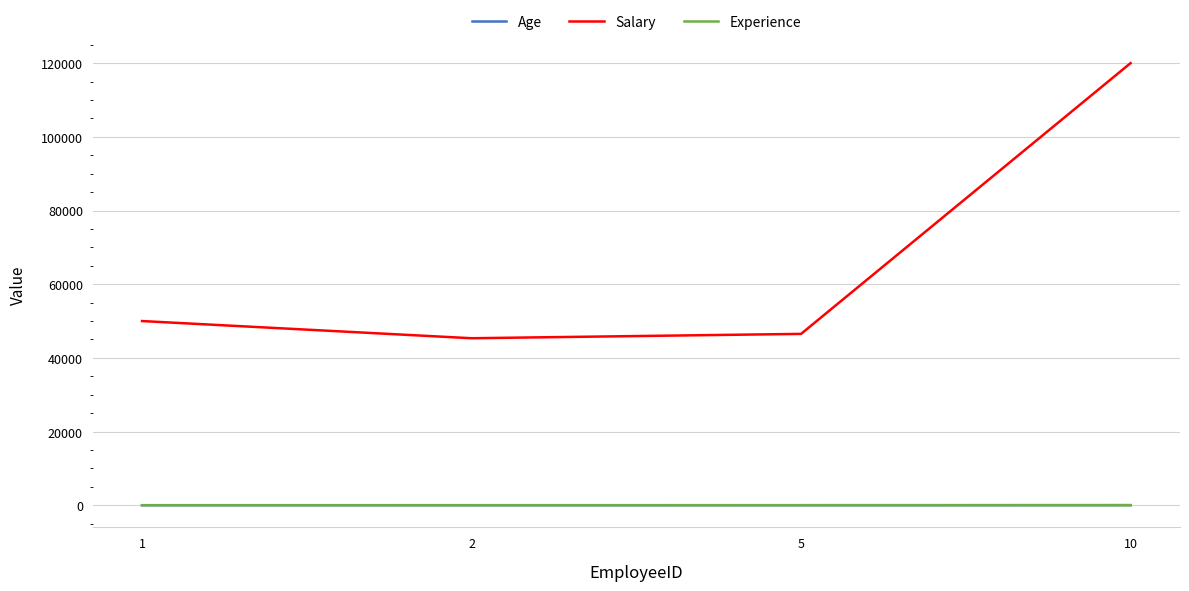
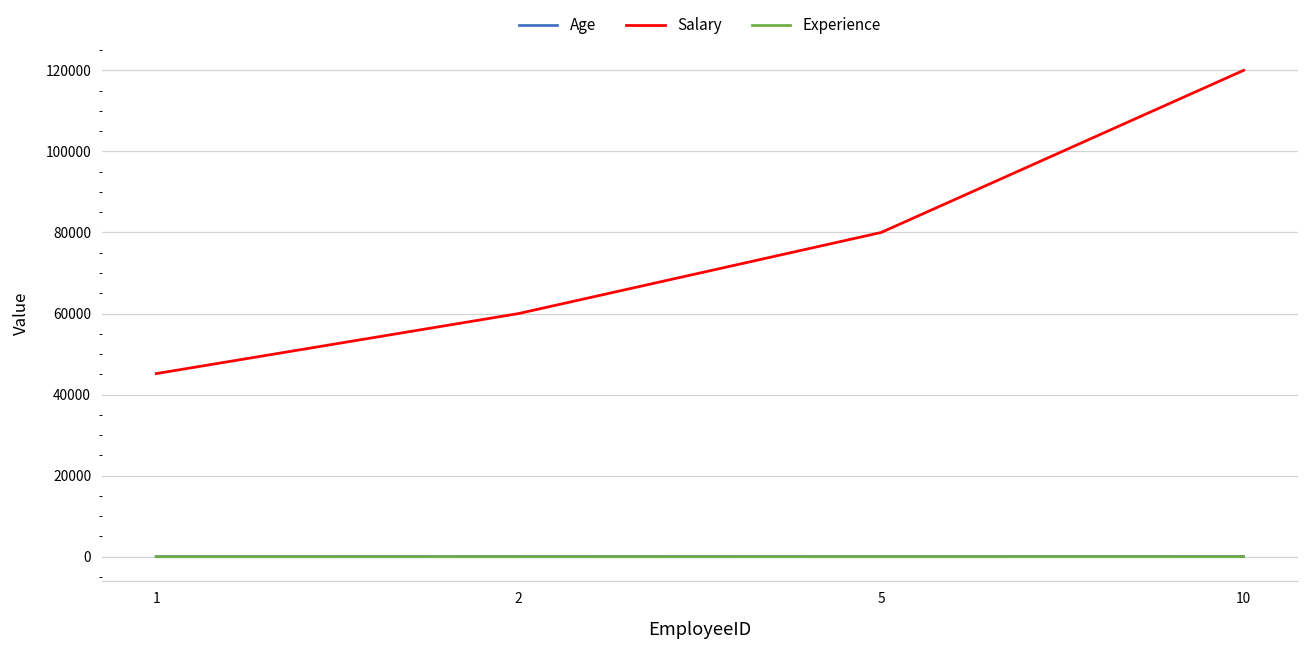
  {
    "Experience": {
      "1": 0,
      "2": 0,
      "5": 0,
      "10": 0
    },
    "Salary": {
-     "1": 50000,
-     "2": 45000,
-     "5": 47000,
+     "1": 45000,
+     "2": 60000,
+     "5": 80000,
      "10": 120000
    }
  }
